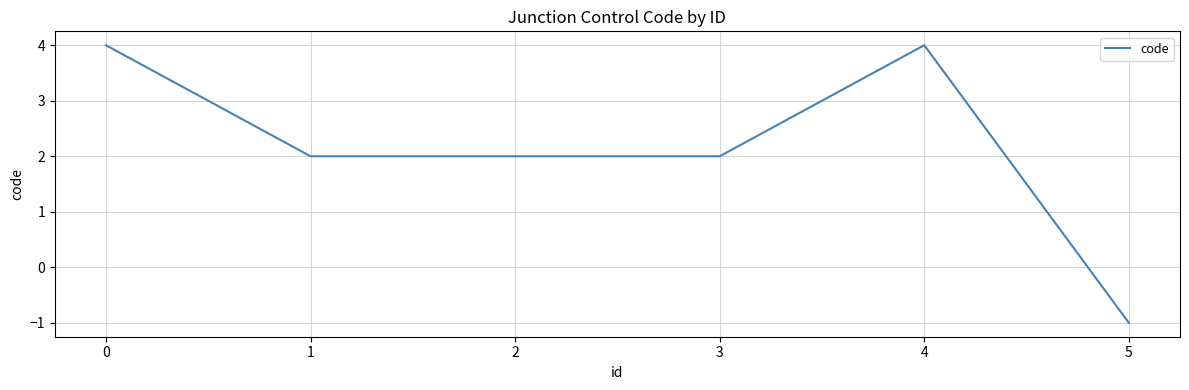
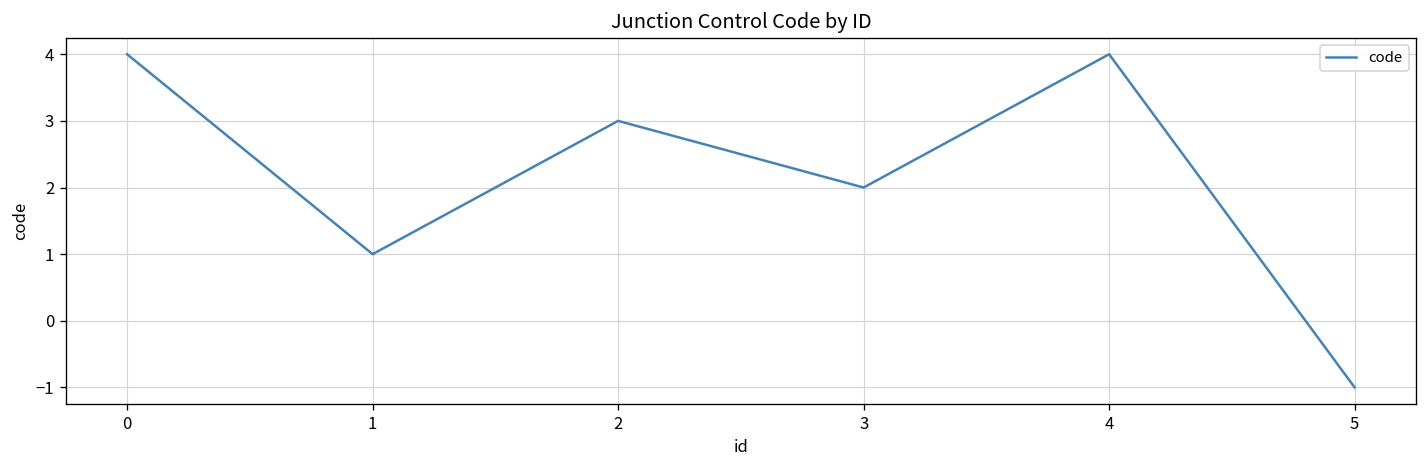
  {
    "0": 4,
-   "1": 2,
-   "2": 2,
+   "1": 1,
+   "2": 3,
    "3": 2,
    "4": 4,
    "5": -1
  }
